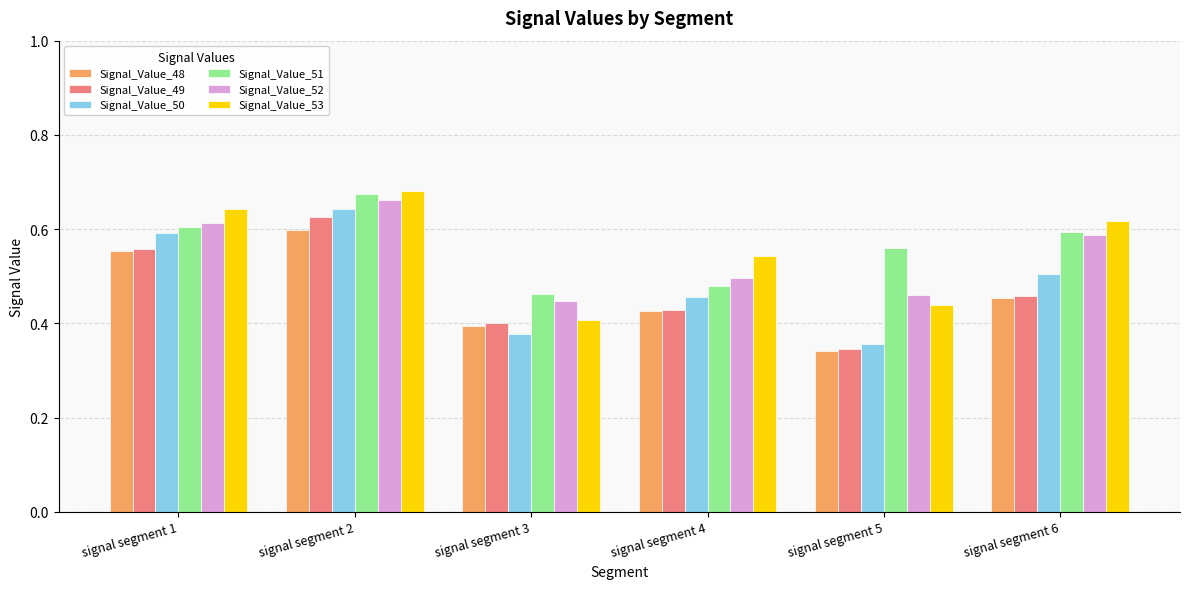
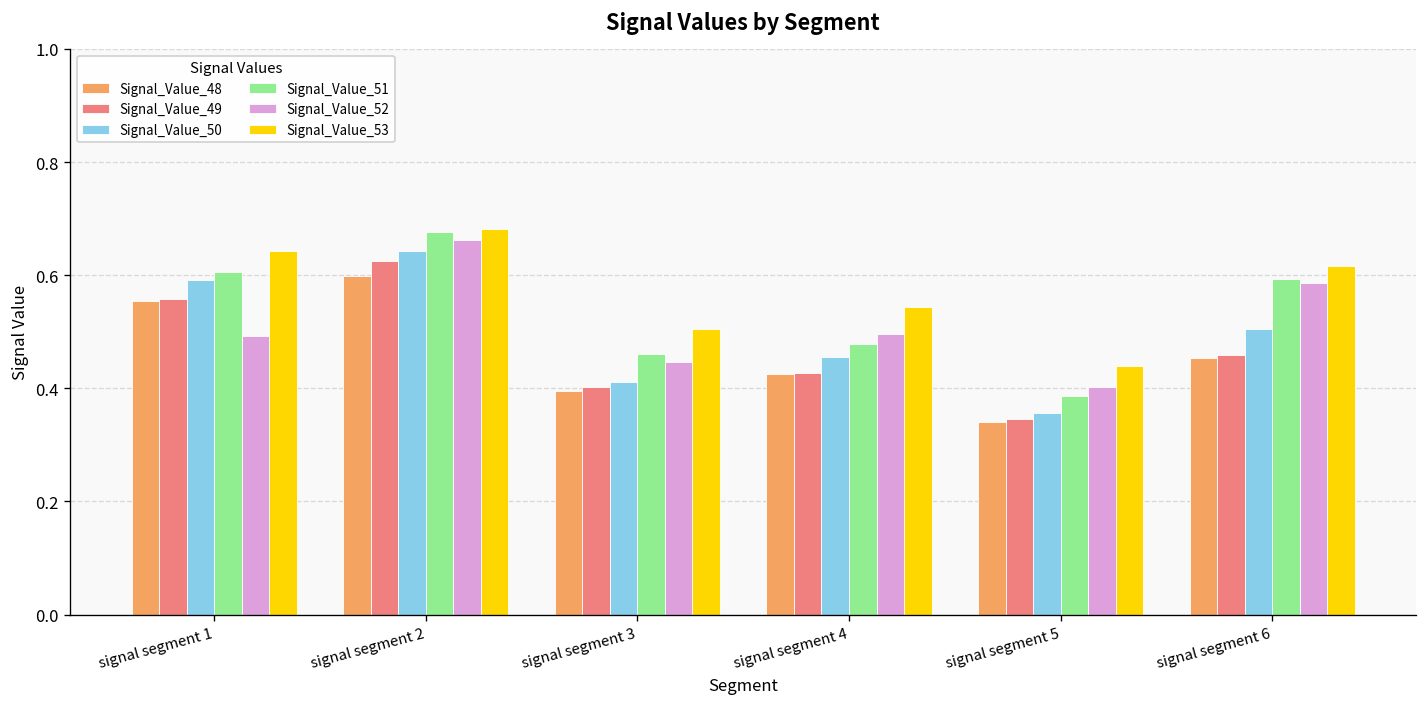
  {
    "Signal_Value_50": {
      "signal segment 1": 0.59,
      "signal segment 2": 0.64,
-     "signal segment 3": 0.38,
+     "signal segment 3": 0.41,
      "signal segment 4": 0.46,
      "signal segment 5": 0.36,
      "signal segment 6": 0.50
    },
    "Signal_Value_51": {
      "signal segment 1": 0.61,
      "signal segment 2": 0.68,
      "signal segment 3": 0.46,
      "signal segment 4": 0.48,
-     "signal segment 5": 0.56,
+     "signal segment 5": 0.39,
      "signal segment 6": 0.59
    },
    "Signal_Value_52": {
-     "signal segment 1": 0.61,
+     "signal segment 1": 0.49,
      "signal segment 2": 0.66,
      "signal segment 3": 0.45,
      "signal segment 4": 0.50,
-     "signal segment 5": 0.46,
+     "signal segment 5": 0.40,
      "signal segment 6": 0.59
    },
    "Signal_Value_53": {
      "signal segment 1": 0.64,
      "signal segment 2": 0.68,
-     "signal segment 3": 0.41,
+     "signal segment 3": 0.50,
      "signal segment 4": 0.54,
      "signal segment 5": 0.44,
      "signal segment 6": 0.62
    }
  }
